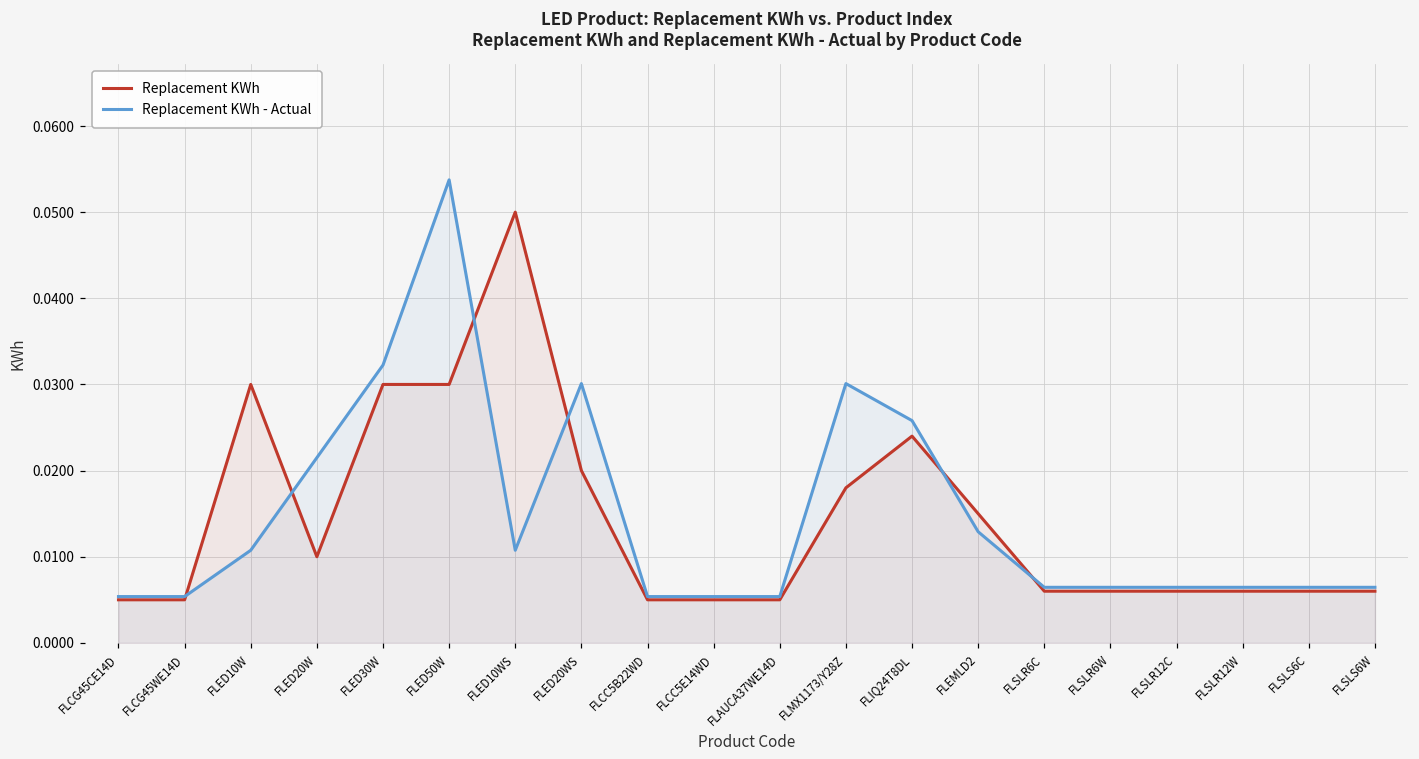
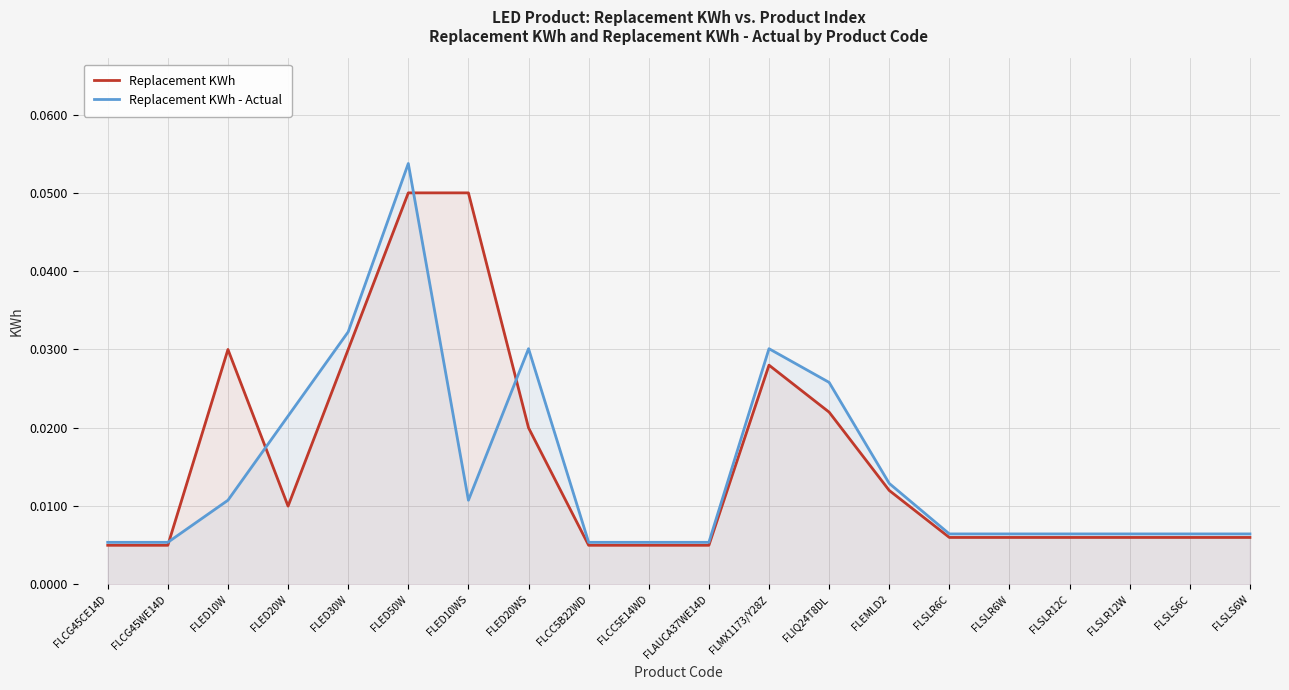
  {
    "Replacement KWh": {
      "FLCG45CE14D": 0.005,
      "FLCG45WE14D": 0.005,
      "FLED10W": 0.030,
      "FLED20W": 0.010,
      "FLED30W": 0.030,
-     "FLED50W": 0.03,
+     "FLED50W": 0.05,
      "FLED10WS": 0.050,
      "FLED20WS": 0.020,
      "FLCC5B22WD": 0.005,
      "FLCC5E14WD": 0.005,
      "FLAUCA37WE14D": 0.005,
-     "FLMX1173/Y28Z": 0.018,
-     "FLIQ24T8DL": 0.024,
-     "FLEMLD2": 0.015,
+     "FLMX1173/Y28Z": 0.028,
+     "FLIQ24T8DL": 0.022,
+     "FLEMLD2": 0.012,
      "FLSLR6C": 0.006,
      "FLSLR6W": 0.006,
      "FLSLR12C": 0.006,
      "FLSLR12W": 0.006,
      "FLSLS6C": 0.006,
      "FLSLS6W": 0.006
    },
    "Replacement KWh - Actual": {
      "FLCG45CE14D": 0.005,
      "FLCG45WE14D": 0.005,
      "FLED10W": 0.011,
      "FLED20W": 0.022,
      "FLED30W": 0.032,
      "FLED50W": 0.054,
      "FLED10WS": 0.011,
      "FLED20WS": 0.030,
      "FLCC5B22WD": 0.005,
      "FLCC5E14WD": 0.005,
      "FLAUCA37WE14D": 0.005,
      "FLMX1173/Y28Z": 0.030,
      "FLIQ24T8DL": 0.026,
      "FLEMLD2": 0.013,
      "FLSLR6C": 0.006,
      "FLSLR6W": 0.006,
      "FLSLR12C": 0.006,
      "FLSLR12W": 0.006,
      "FLSLS6C": 0.006,
      "FLSLS6W": 0.006
    }
  }
